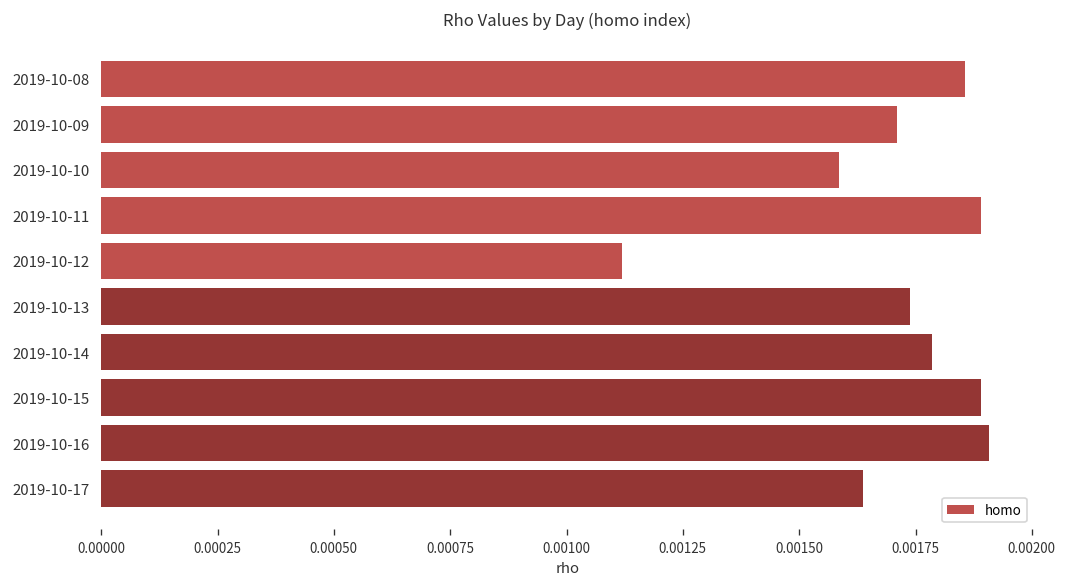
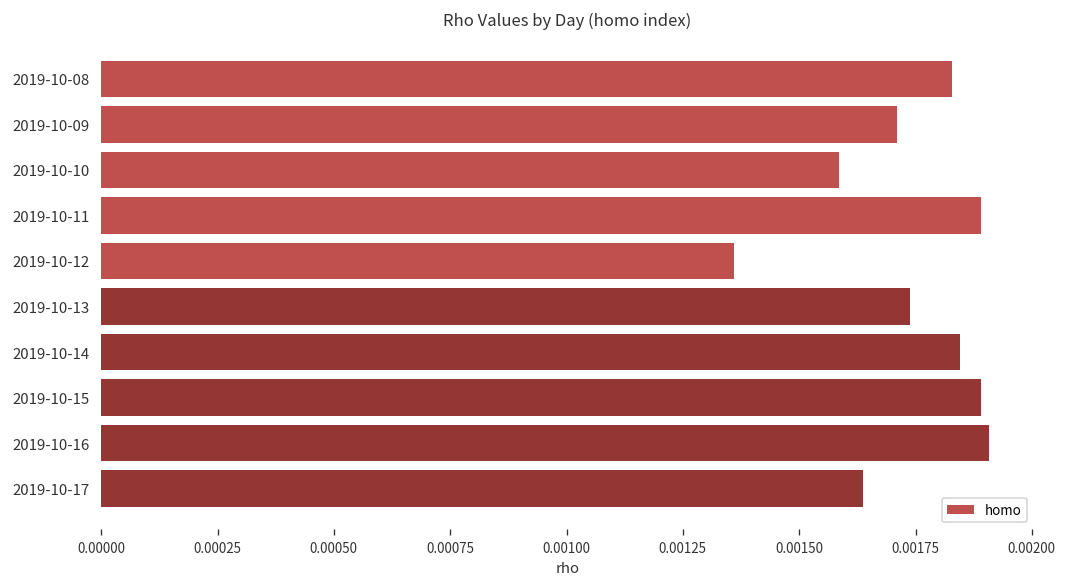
  {
-   "2019-10-08": 0.00186,
+   "2019-10-08": 0.00183,
    "2019-10-09": 0.00171,
    "2019-10-10": 0.00159,
    "2019-10-11": 0.00189,
-   "2019-10-12": 0.00112,
+   "2019-10-12": 0.00136,
    "2019-10-13": 0.00174,
-   "2019-10-14": 0.00179,
+   "2019-10-14": 0.00185,
    "2019-10-15": 0.00189,
    "2019-10-16": 0.00191,
    "2019-10-17": 0.00164
  }
